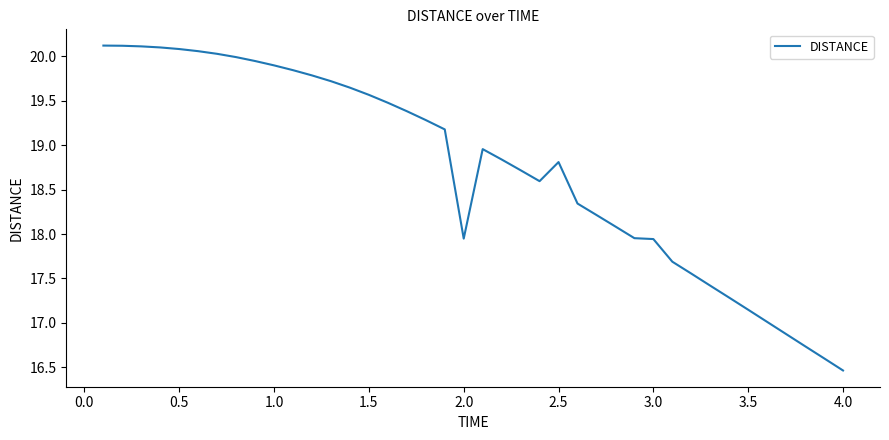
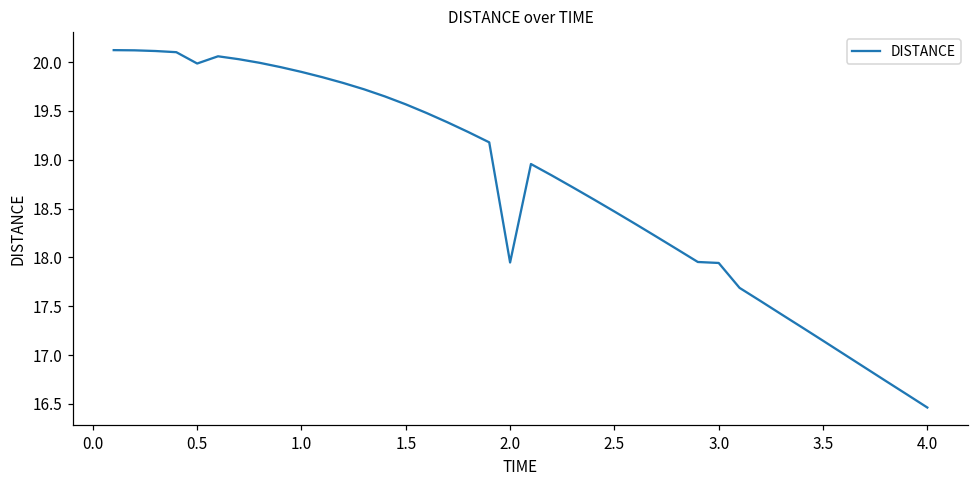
  {
-   "0.5": 20.1,
+   "0.5": 20.0,
    "1.0": 19.9,
    "1.5": 19.6,
    "2.0": 17.9,
-   "2.5": 18.8,
+   "2.5": 18.5,
    "3.0": 17.9,
    "3.5": 17.1,
    "4.0": 16.5
  }
